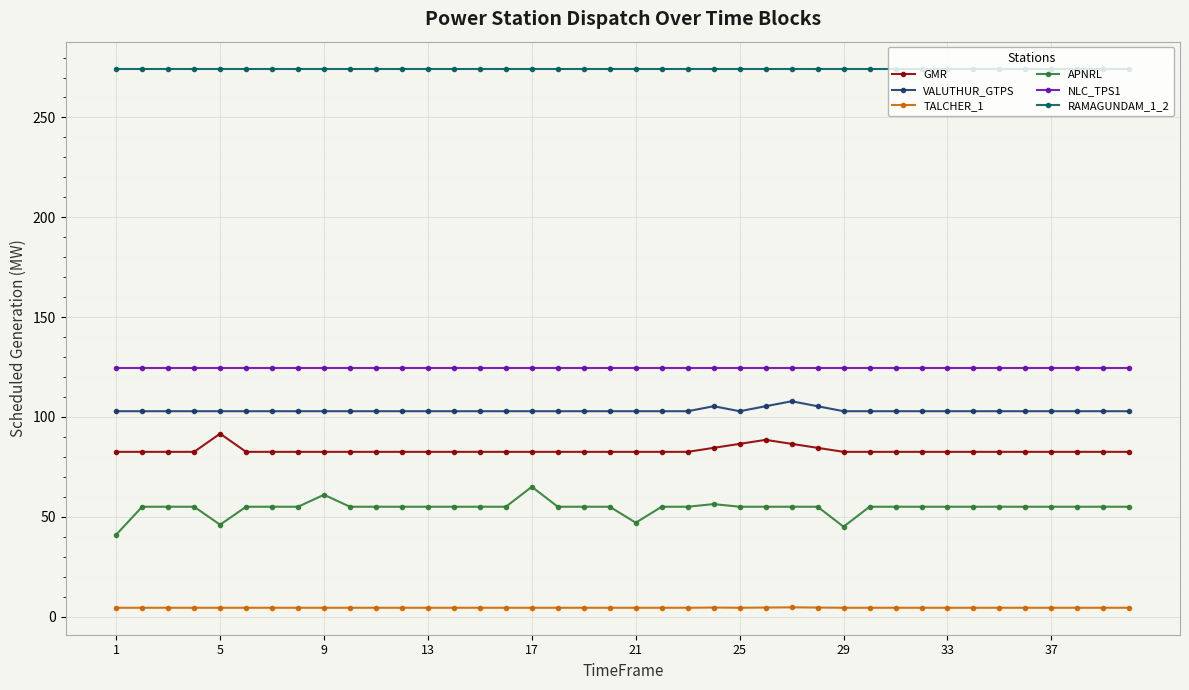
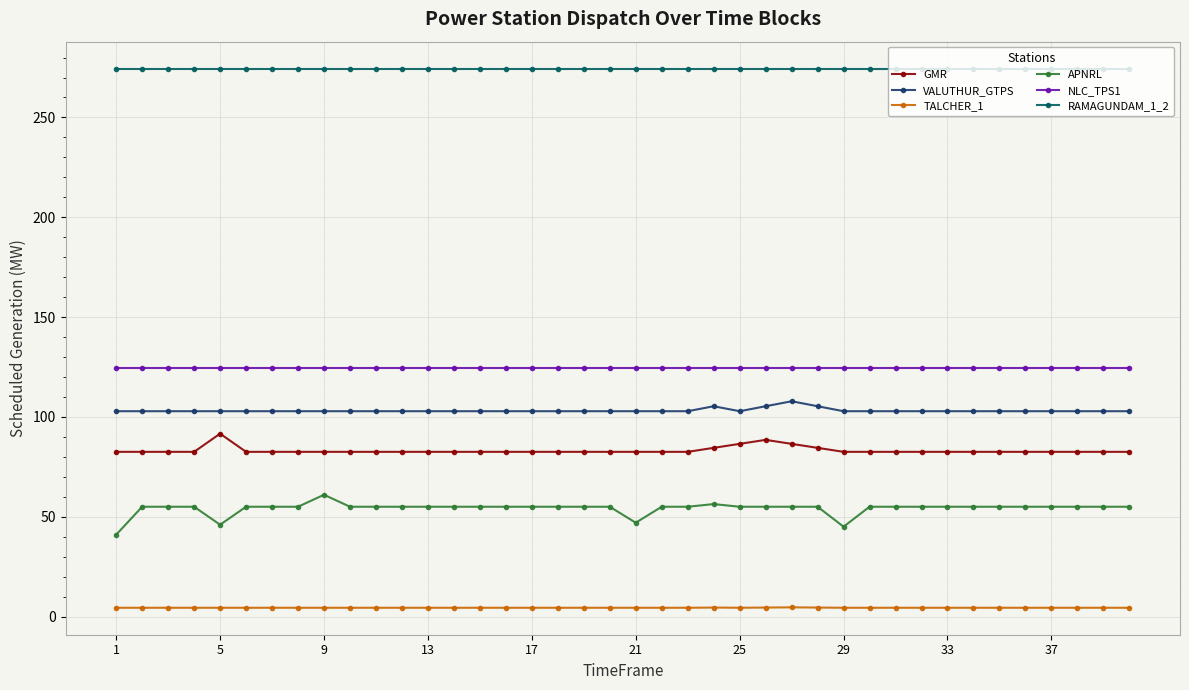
  {
    "GMR": {
      "1": 83,
      "5": 92,
      "9": 83,
      "13": 83,
      "17": 83,
      "21": 83,
      "25": 87,
      "29": 83,
      "33": 83,
      "37": 83
    },
    "TALCHER_1": {
      "1": 4,
      "5": 4,
      "9": 4,
      "13": 4,
      "17": 4,
      "21": 4,
      "25": 4,
      "29": 4,
      "33": 4,
      "37": 4
    },
    "APNRL": {
      "1": 41,
      "5": 46,
      "9": 61,
      "13": 55,
-     "17": 65,
+     "17": 55,
      "21": 47,
      "25": 55,
      "29": 45,
      "33": 55,
      "37": 55
    },
    "NLC_TPS1": {
      "1": 124,
      "5": 124,
      "9": 124,
      "13": 124,
      "17": 124,
      "21": 124,
      "25": 124,
      "29": 124,
      "33": 124,
      "37": 124
    }
  }
